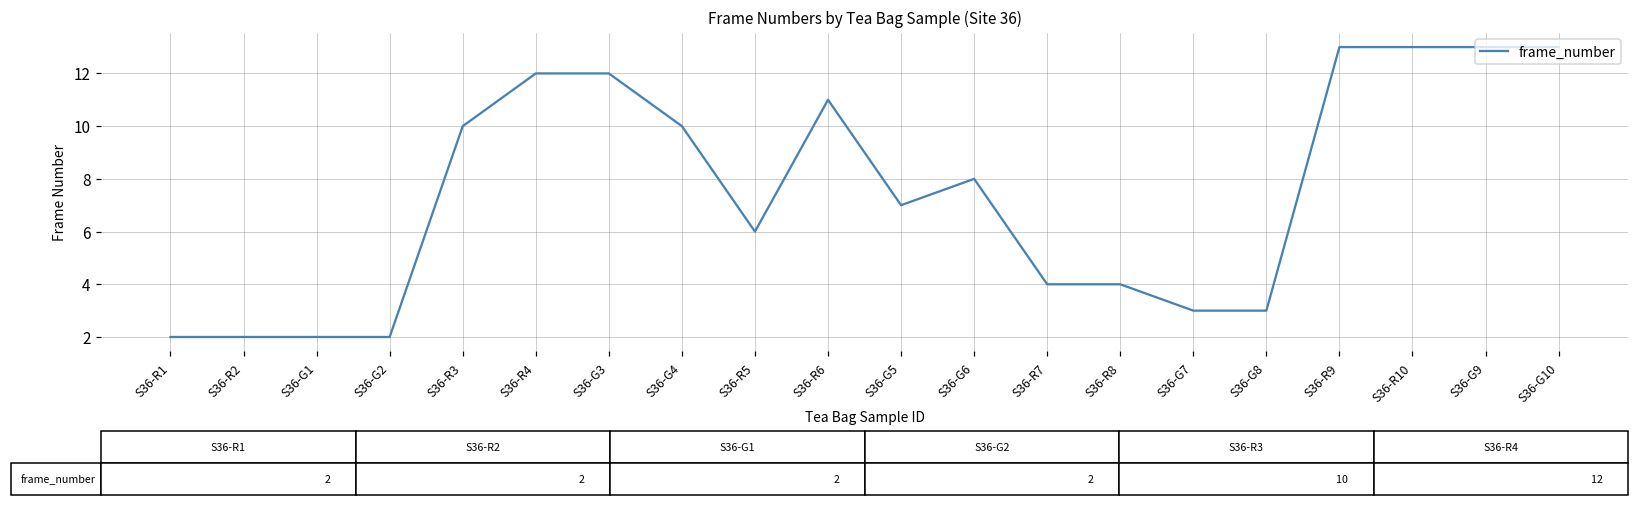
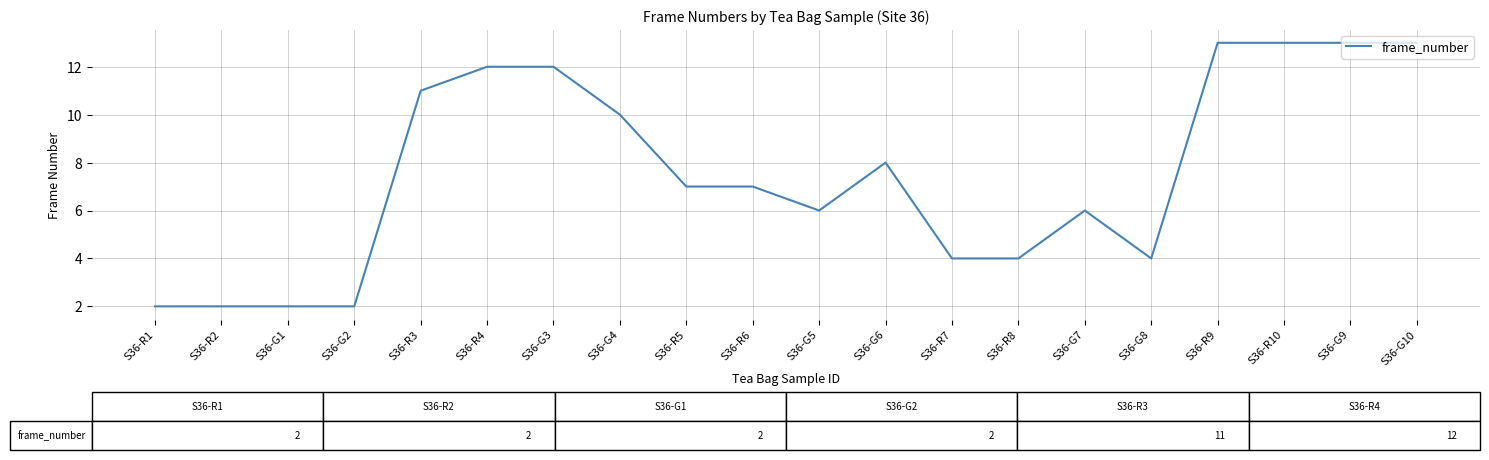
  {
-   "S36-R3": 10,
-   "S36-R5": 6,
-   "S36-R6": 11,
-   "S36-G5": 7,
-   "S36-G7": 3,
-   "S36-G8": 3
+   "S36-R3": 11,
+   "S36-R5": 7,
+   "S36-R6": 7,
+   "S36-G5": 6,
+   "S36-G7": 6,
+   "S36-G8": 4
  }
